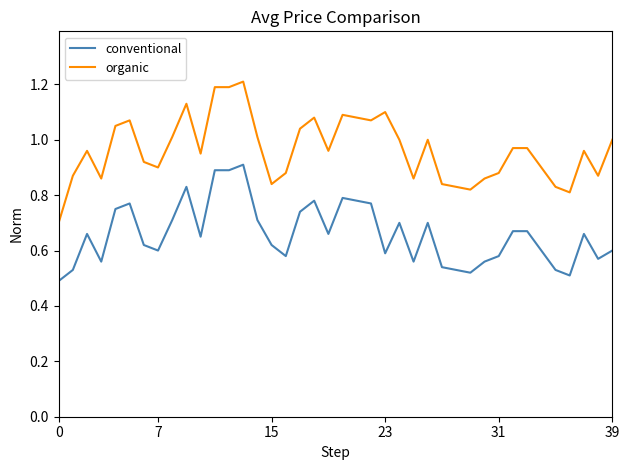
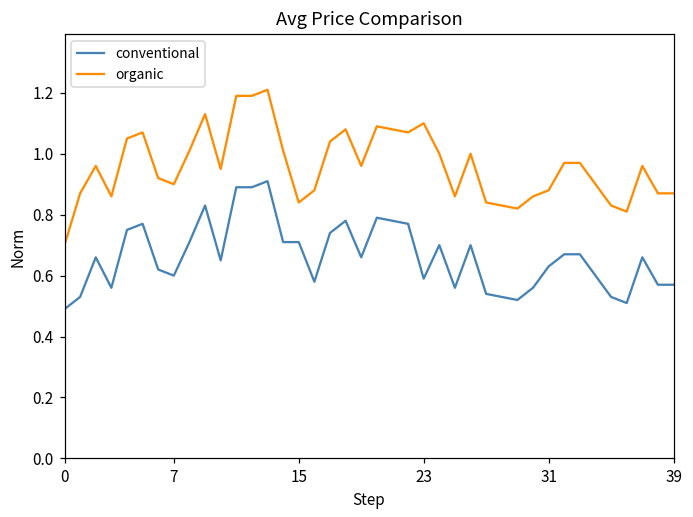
  {
    "conventional": {
      "0": 0.49,
      "7": 0.60,
-     "15": 0.62,
+     "15": 0.71,
      "23": 0.59,
-     "31": 0.58,
-     "39": 0.60
+     "31": 0.63,
+     "39": 0.57
    },
    "organic": {
      "0": 0.70,
      "7": 0.90,
      "15": 0.84,
      "23": 1.10,
      "31": 0.88,
-     "39": 1.00
+     "39": 0.87
    }
  }
